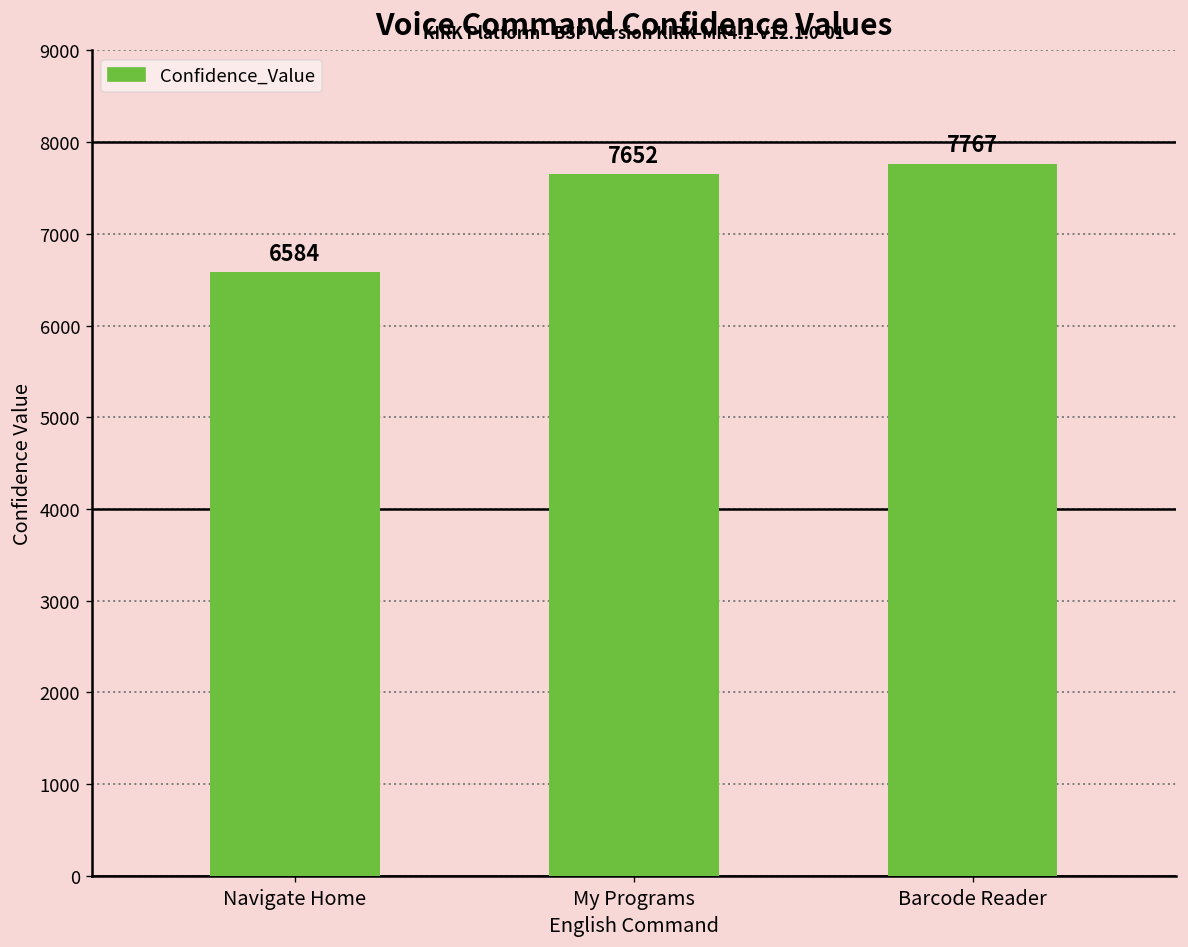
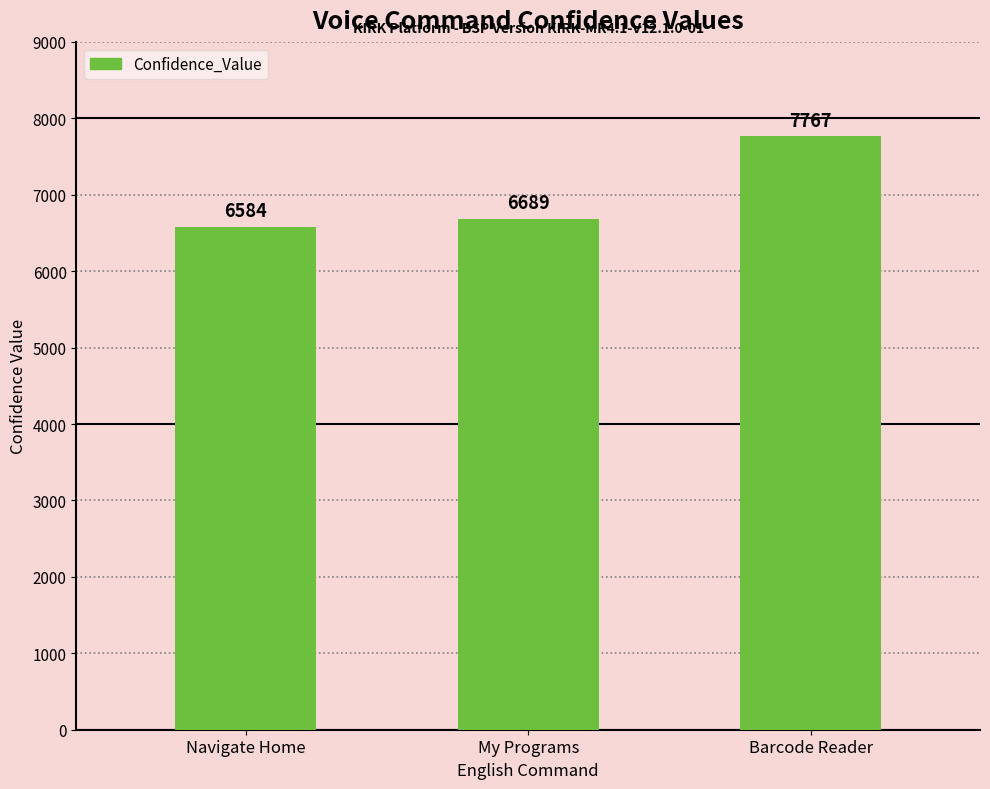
  {
    "Navigate Home": 6584,
-   "My Programs": 7652,
+   "My Programs": 6689,
    "Barcode Reader": 7767
  }
